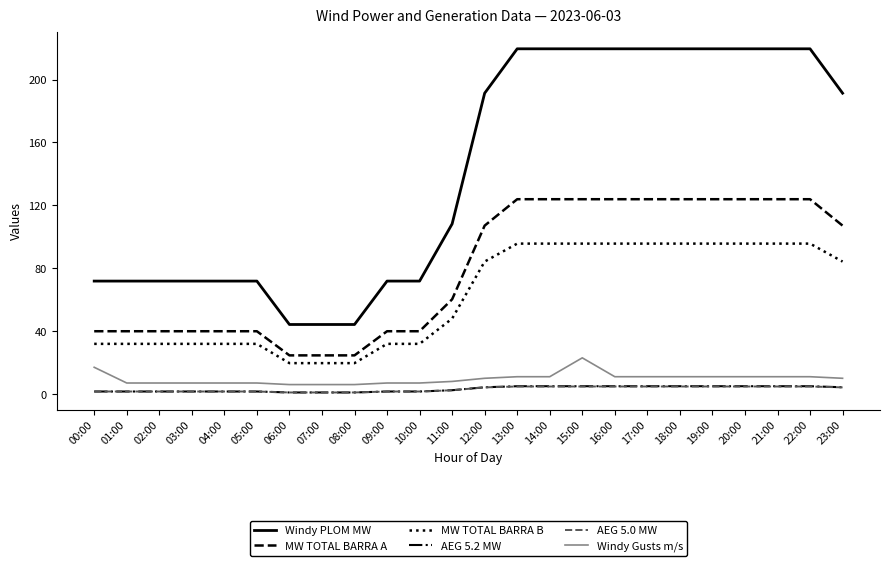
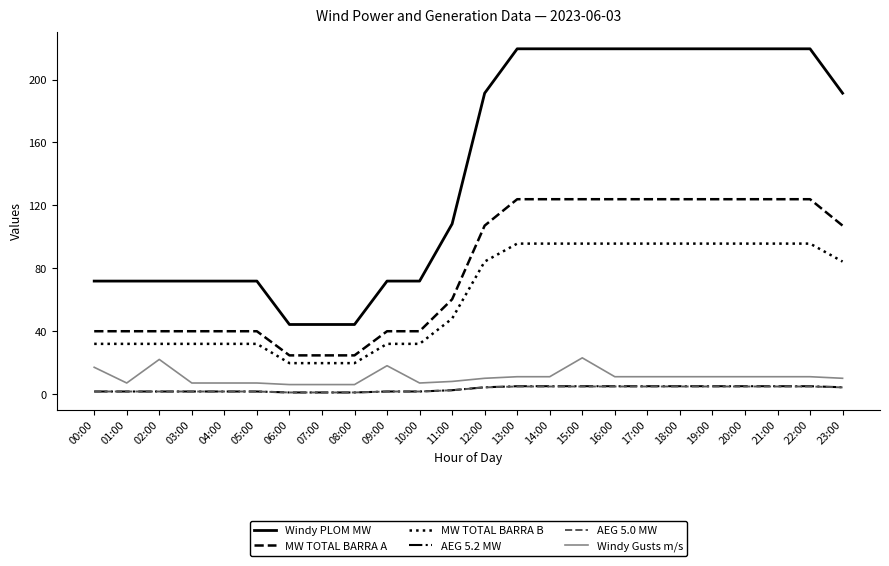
  {
    "AEG 5.0 MW": {
      "00:00": 2,
      "01:00": 2,
      "02:00": 2,
      "03:00": 2,
      "04:00": 2,
      "05:00": 2,
      "06:00": 1,
      "07:00": 1,
      "08:00": 1,
      "09:00": 2,
      "10:00": 2,
      "11:00": 2,
      "12:00": 4,
      "13:00": 5,
      "14:00": 5,
      "15:00": 5,
      "16:00": 5,
      "17:00": 5,
      "18:00": 5,
      "19:00": 5,
      "20:00": 5,
      "21:00": 5,
      "22:00": 5,
      "23:00": 4
    },
    "Windy Gusts m/s": {
      "00:00": 17,
      "01:00": 7,
-     "02:00": 7,
+     "02:00": 22,
      "03:00": 7,
      "04:00": 7,
      "05:00": 7,
      "06:00": 6,
      "07:00": 6,
      "08:00": 6,
-     "09:00": 7,
+     "09:00": 18,
      "10:00": 7,
      "11:00": 8,
      "12:00": 10,
      "13:00": 11,
      "14:00": 11,
      "15:00": 23,
      "16:00": 11,
      "17:00": 11,
      "18:00": 11,
      "19:00": 11,
      "20:00": 11,
      "21:00": 11,
      "22:00": 11,
      "23:00": 10
    }
  }
